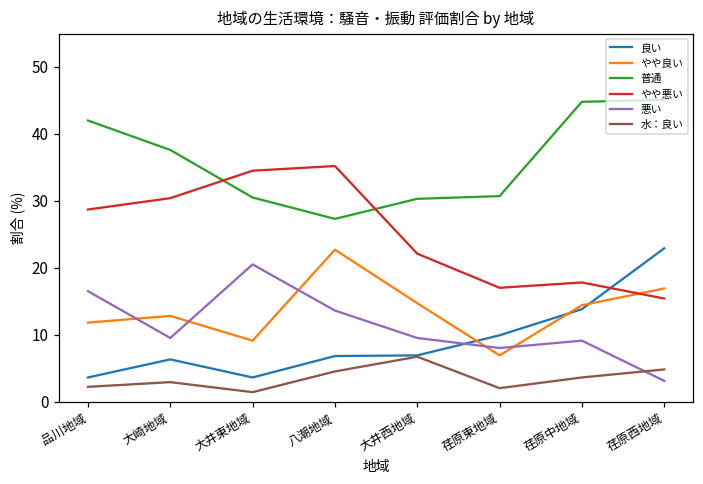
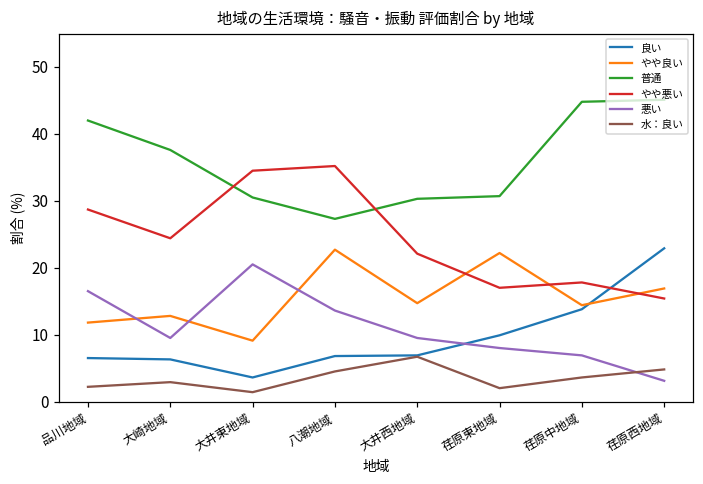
  {
    "良い": {
-     "品川地域": 4,
+     "品川地域": 7,
      "大崎地域": 6,
      "大井東地域": 4,
      "八潮地域": 7,
      "荏原東地域": 10,
      "荏原中地域": 14,
      "荏原西地域": 23
    },
    "やや良い": {
      "品川地域": 12,
      "大崎地域": 13,
      "大井東地域": 9,
      "八潮地域": 23,
      "大井西地域": 15,
-     "荏原東地域": 7,
+     "荏原東地域": 22,
      "荏原中地域": 14,
      "荏原西地域": 17
    },
    "普通": {
      "品川地域": 42,
      "大崎地域": 38,
      "大井東地域": 31,
      "八潮地域": 27,
      "大井西地域": 30,
      "荏原東地域": 31,
      "荏原中地域": 45
    },
    "やや悪い": {
      "品川地域": 29,
-     "大崎地域": 30,
+     "大崎地域": 24,
      "大井東地域": 35,
      "八潮地域": 35,
      "大井西地域": 22,
      "荏原東地域": 17,
      "荏原中地域": 18,
      "荏原西地域": 15
    },
    "悪い": {
      "品川地域": 17,
      "大崎地域": 10,
      "大井東地域": 21,
      "八潮地域": 14,
      "大井西地域": 10,
      "荏原東地域": 8,
-     "荏原中地域": 9,
+     "荏原中地域": 7,
      "荏原西地域": 3
    },
    "水：良い": {
      "品川地域": 2,
      "大崎地域": 3,
      "大井東地域": 1,
      "八潮地域": 5,
      "荏原東地域": 2,
      "荏原中地域": 4,
      "荏原西地域": 5
    }
  }
